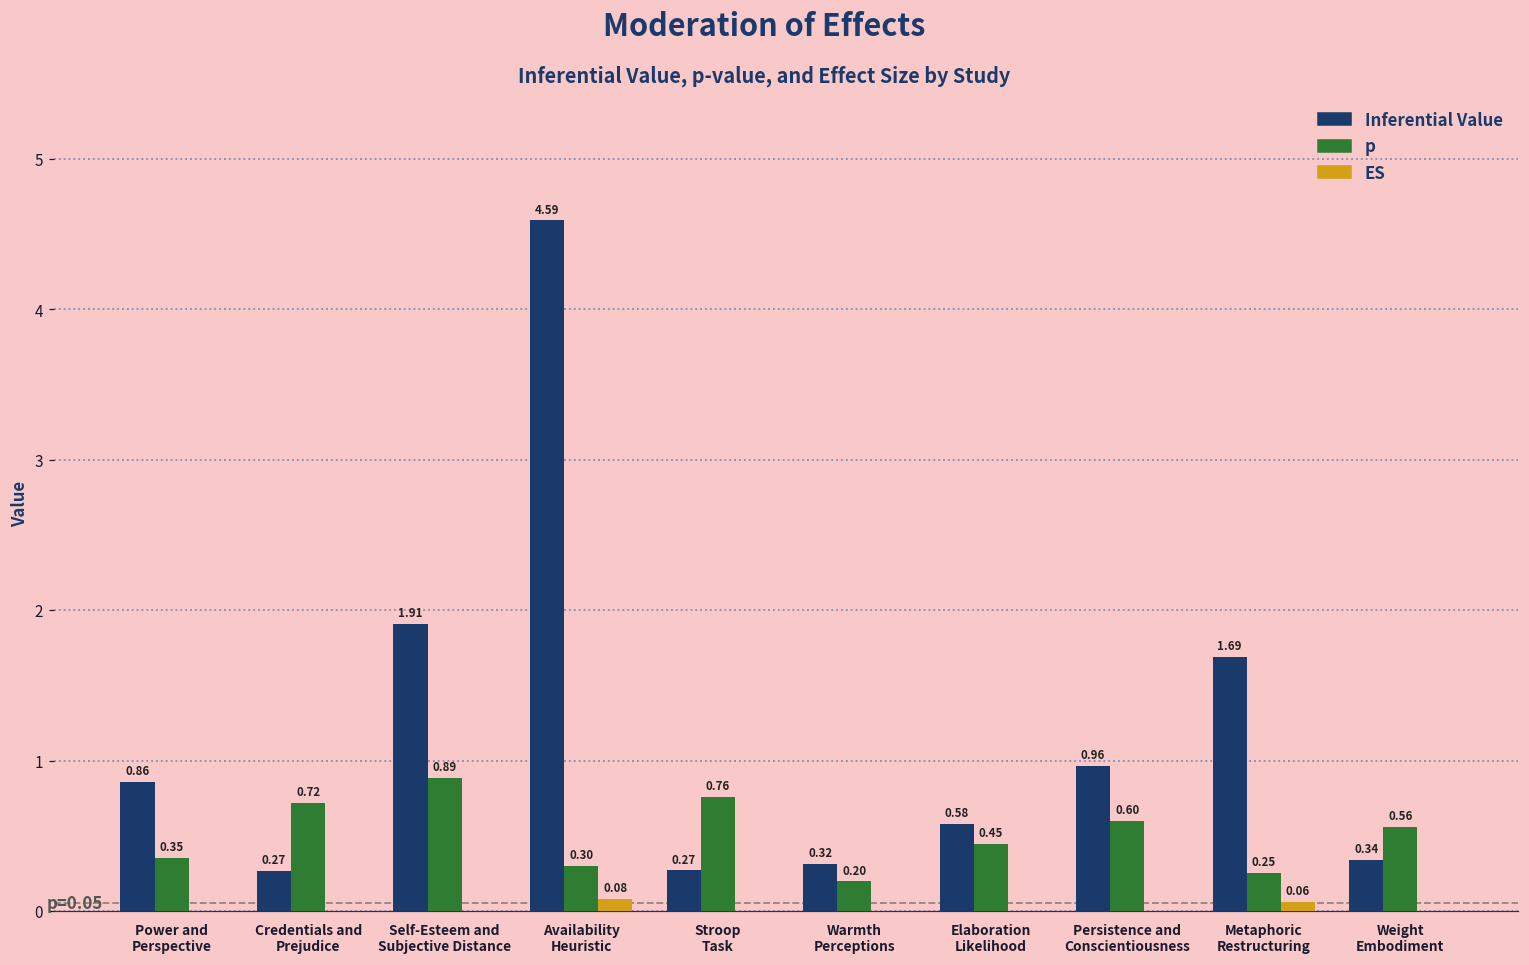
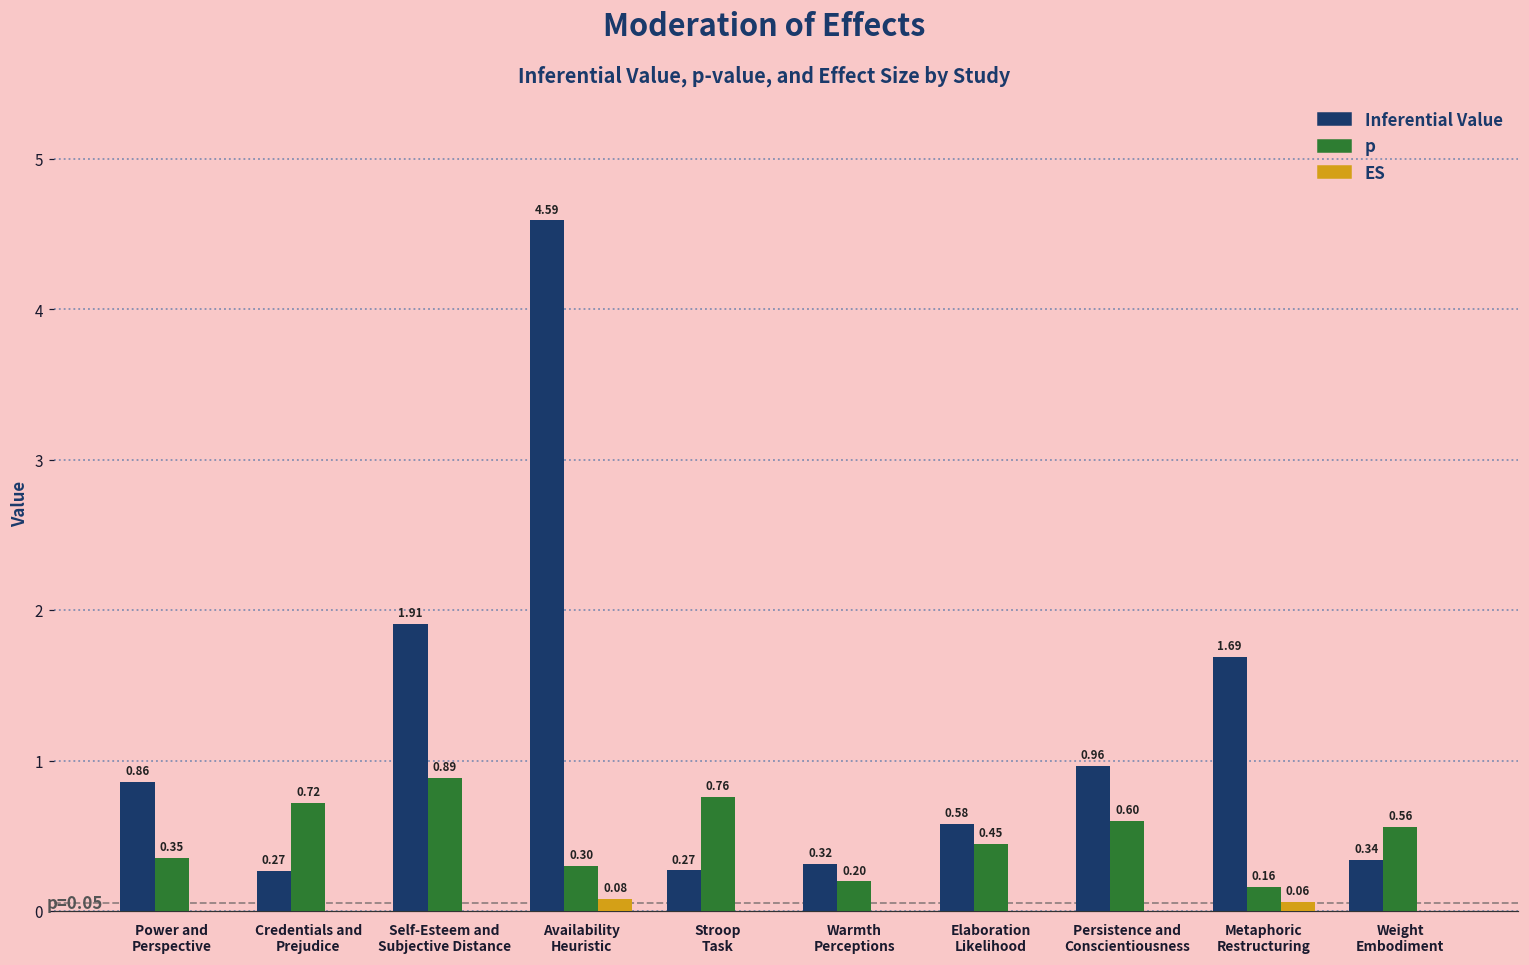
  {
    "Inferential Value": {
      "Power and Perspective": 0.86,
      "Credentials and Prejudice": 0.27,
      "Self-Esteem and Subjective Distance": 1.91,
      "Availability Heuristic": 4.59,
      "Stroop Task": 0.27,
      "Warmth Perceptions": 0.32,
      "Elaboration Likelihood": 0.58,
      "Persistence and Conscientiousness": 0.96,
      "Metaphoric Restructuring": 1.69,
      "Weight Embodiment": 0.34
    },
    "p": {
      "Power and Perspective": 0.35,
      "Credentials and Prejudice": 0.72,
      "Self-Esteem and Subjective Distance": 0.89,
      "Availability Heuristic": 0.30,
      "Stroop Task": 0.76,
      "Warmth Perceptions": 0.20,
      "Elaboration Likelihood": 0.45,
      "Persistence and Conscientiousness": 0.60,
-     "Metaphoric Restructuring": 0.25,
+     "Metaphoric Restructuring": 0.16,
      "Weight Embodiment": 0.56
    },
    "ES": {
      "Availability Heuristic": 0.08,
      "Metaphoric Restructuring": 0.06
    }
  }
